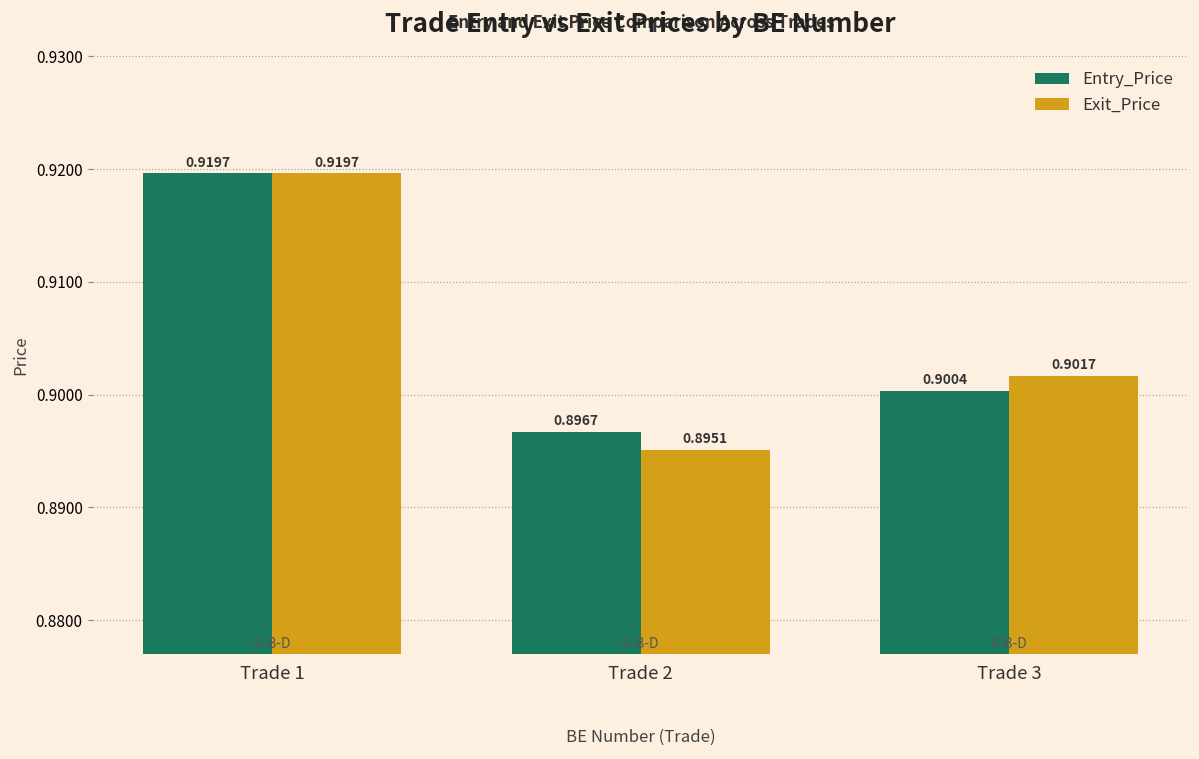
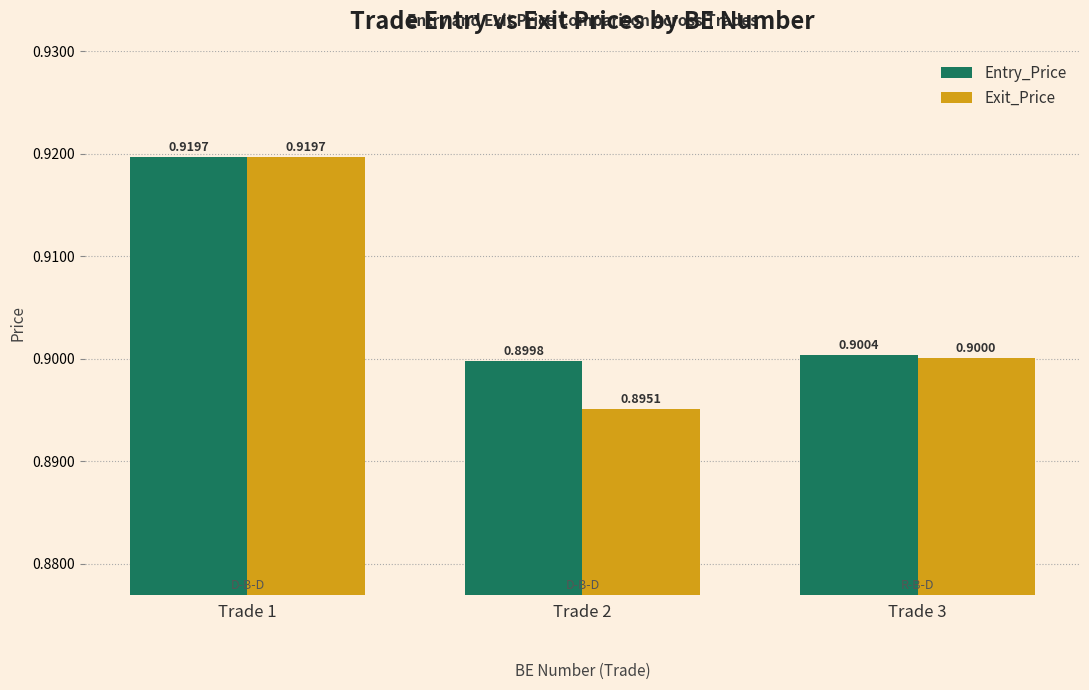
  {
    "Entry_Price": {
      "Trade 1": 0.9197,
-     "Trade 2": 0.8967,
+     "Trade 2": 0.8998,
      "Trade 3": 0.9004
    },
    "Exit_Price": {
      "Trade 1": 0.9197,
      "Trade 2": 0.8951,
-     "Trade 3": 0.9017
+     "Trade 3": 0.9000
    }
  }
